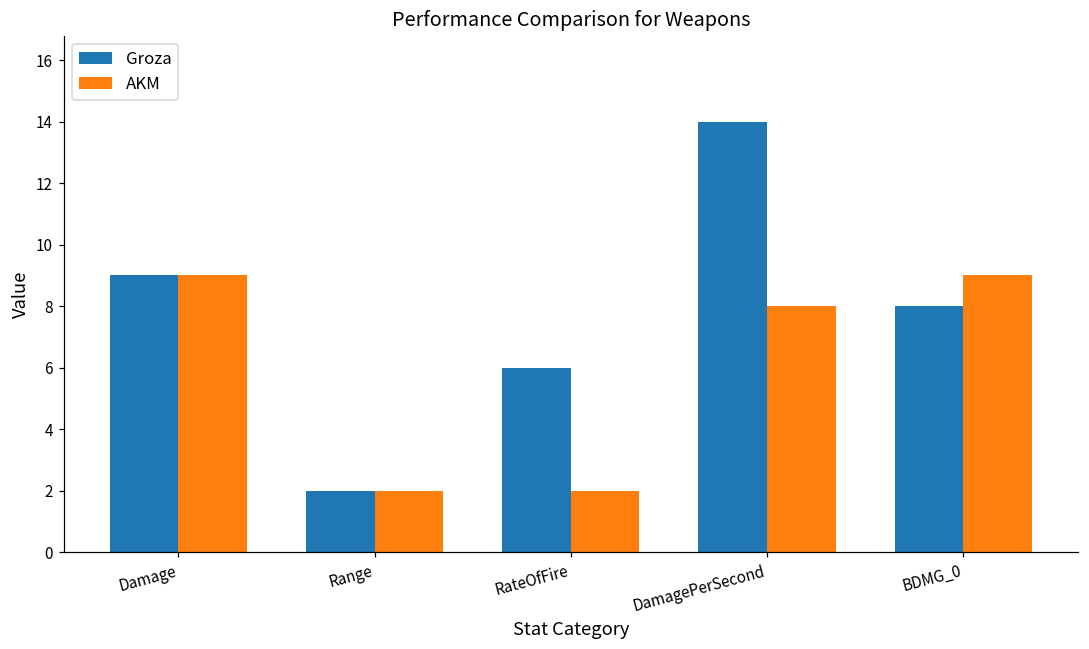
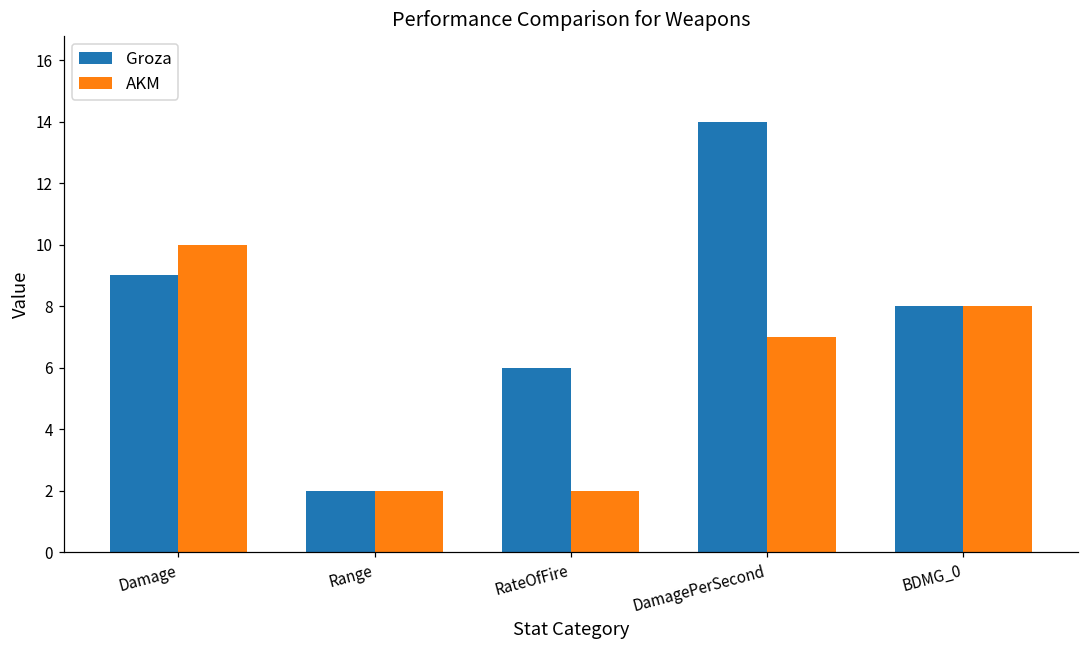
  {
    "Groza": {
      "Damage": 9,
      "Range": 2,
      "RateOfFire": 6,
      "DamagePerSecond": 14,
      "BDMG_0": 8
    },
    "AKM": {
-     "Damage": 9,
+     "Damage": 10,
      "Range": 2,
      "RateOfFire": 2,
-     "DamagePerSecond": 8,
-     "BDMG_0": 9
+     "DamagePerSecond": 7,
+     "BDMG_0": 8
    }
  }
